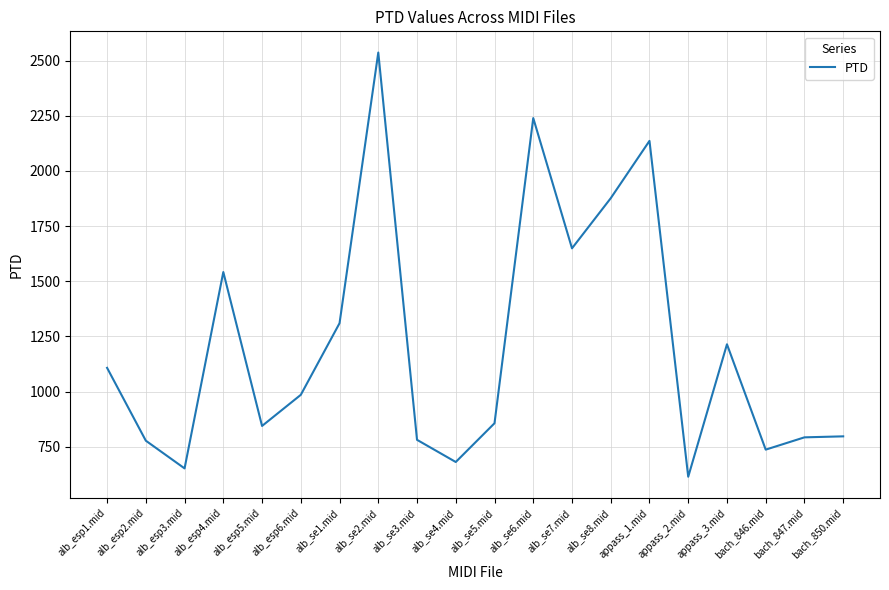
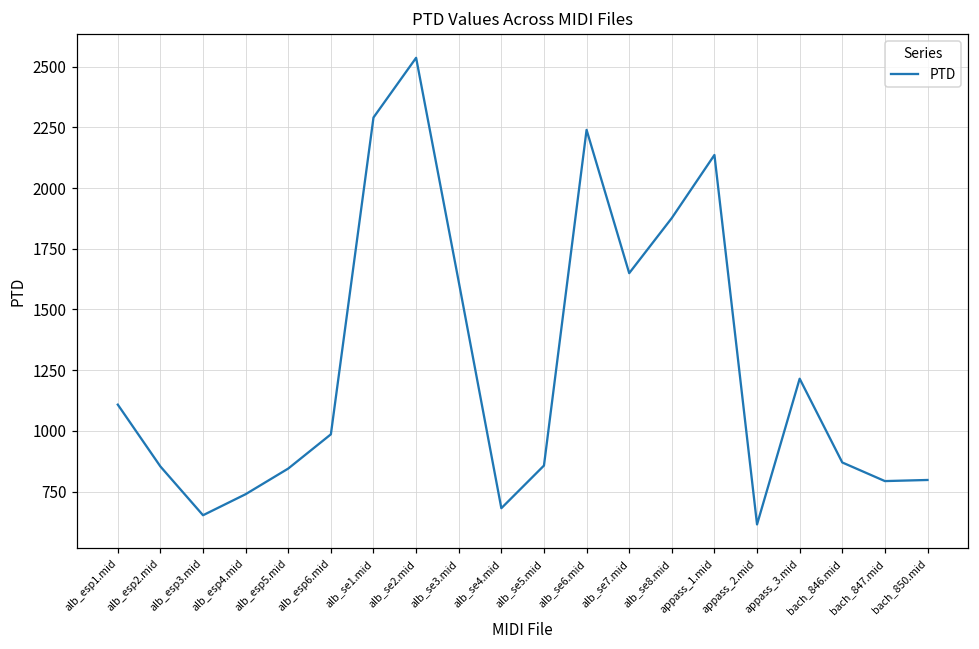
  {
    "alb_esp1.mid": 1110,
-   "alb_esp2.mid": 780,
+   "alb_esp2.mid": 850,
    "alb_esp3.mid": 650,
-   "alb_esp4.mid": 1540,
+   "alb_esp4.mid": 740,
    "alb_esp5.mid": 840,
    "alb_esp6.mid": 990,
-   "alb_se1.mid": 1310,
+   "alb_se1.mid": 2290,
    "alb_se2.mid": 2540,
-   "alb_se3.mid": 780,
+   "alb_se3.mid": 1610,
    "alb_se4.mid": 680,
    "alb_se5.mid": 860,
    "alb_se6.mid": 2240,
    "alb_se7.mid": 1650,
    "alb_se8.mid": 1880,
    "appass_1.mid": 2140,
    "appass_2.mid": 610,
    "appass_3.mid": 1210,
-   "bach_846.mid": 740,
+   "bach_846.mid": 870,
    "bach_847.mid": 790,
    "bach_850.mid": 800
  }
